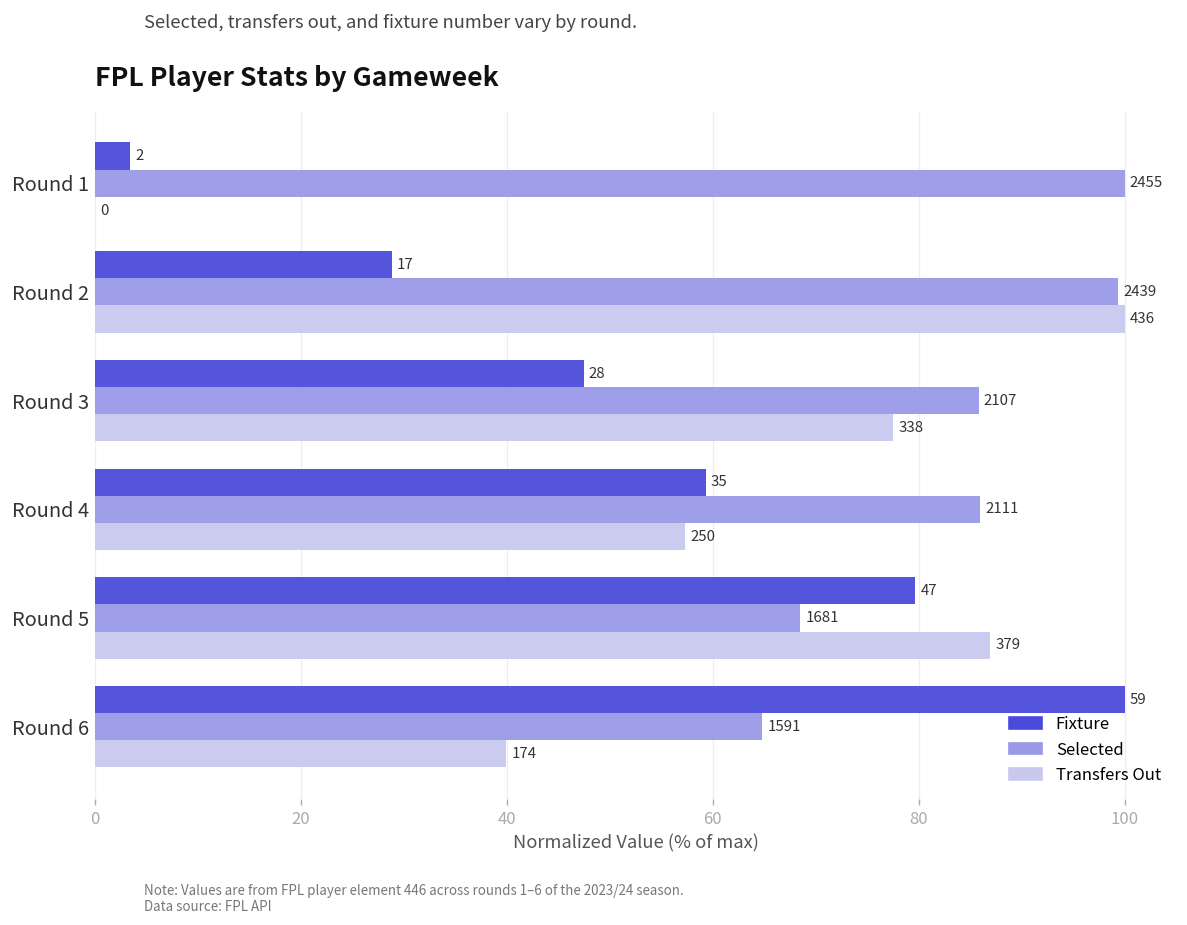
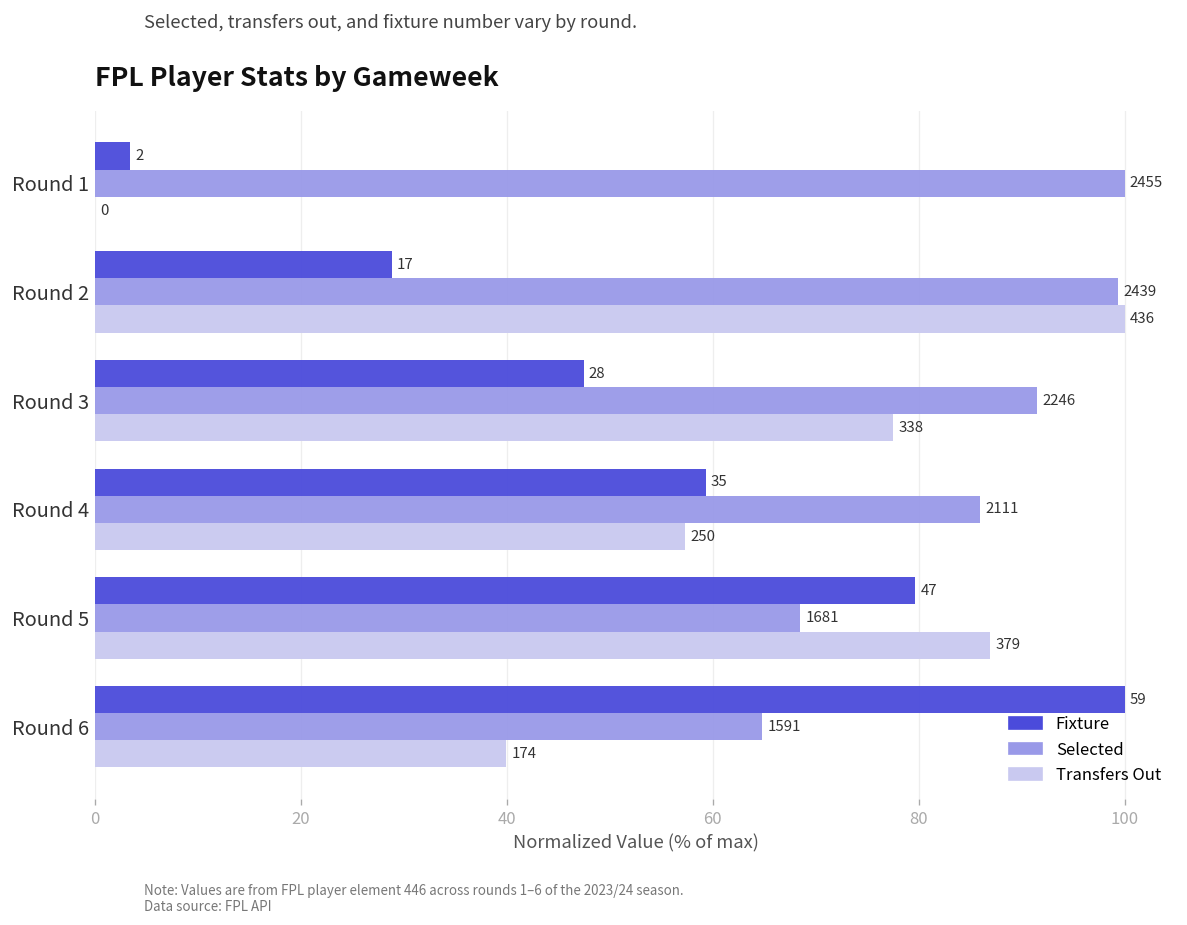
  {
    "Selected": {
-     "Round 3": 2107
+     "Round 3": 2246
    },
    "Transfers Out": {
      "Round 1": 0
    }
  }
